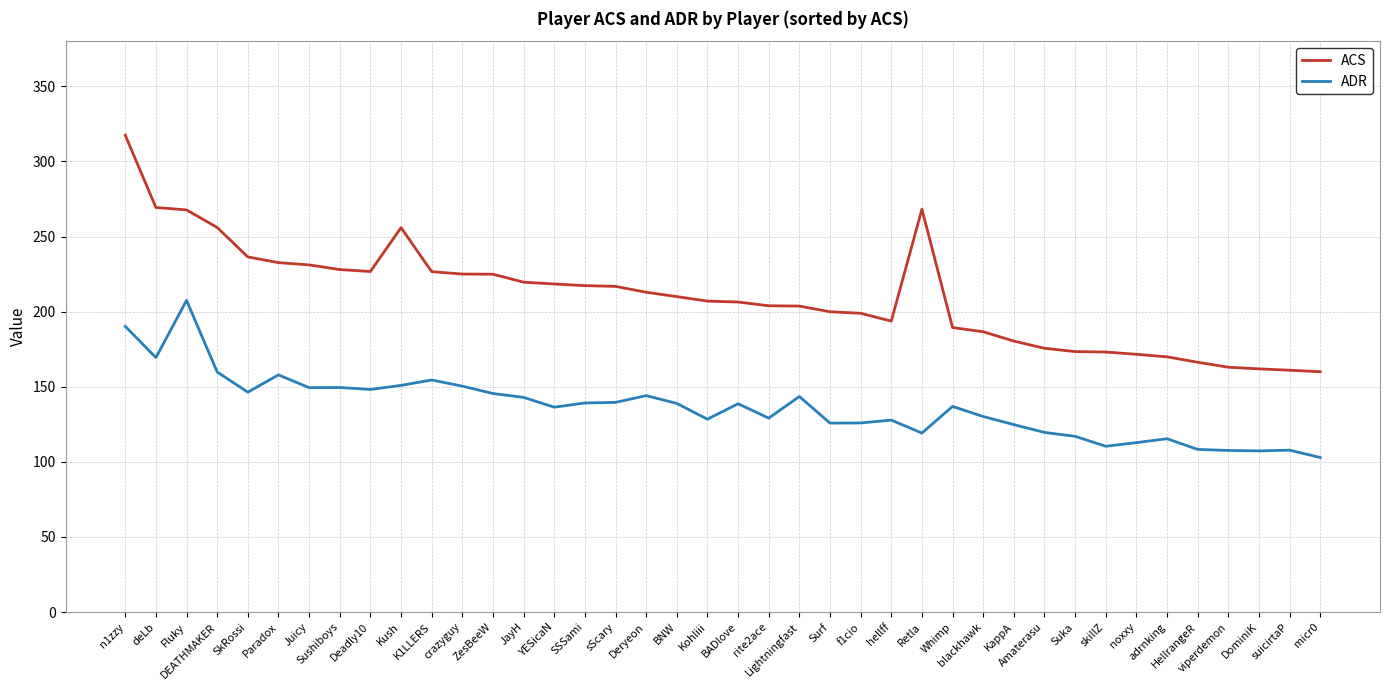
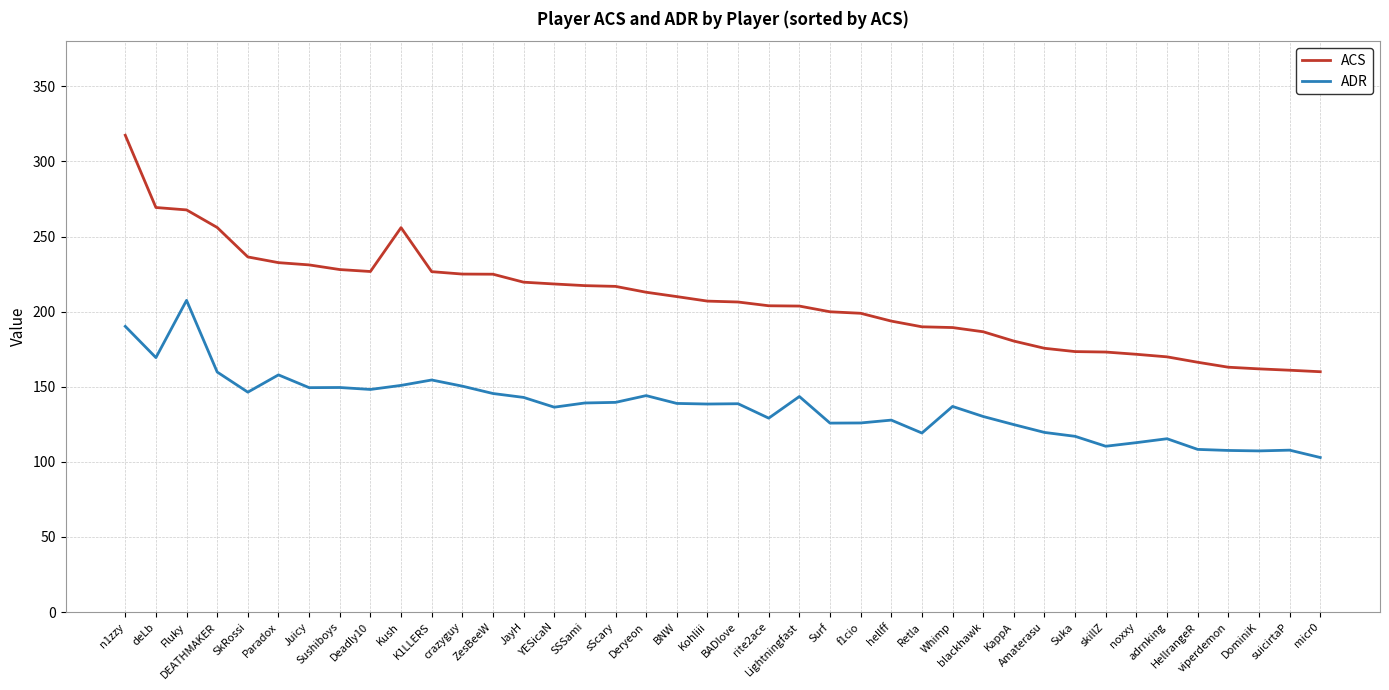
  {
    "ACS": {
      "n1zzy": 317,
      "deLb": 269,
      "Fluky": 268,
      "DEATHMAKER": 256,
      "SkRossi": 236,
      "Paradox": 233,
      "Juicy": 231,
      "Sushiboys": 228,
      "Deadly10": 227,
      "Kush": 256,
      "K1LLERS": 227,
      "crazyguy": 225,
      "ZesBeeW": 225,
      "JayH": 220,
      "YESicaN": 218,
      "SSSami": 217,
      "sScary": 217,
      "Deryeon": 213,
      "BNW": 210,
      "Kohliii": 207,
      "BADlove": 206,
      "rite2ace": 204,
      "Lightningfast": 204,
      "Surf": 200,
      "f1cio": 199,
      "hellff": 194,
-     "Retla": 268,
+     "Retla": 190,
      "Whimp": 189,
      "blackhawk": 187,
      "KappA": 180,
      "Amaterasu": 176,
      "Suka": 173,
      "skillZ": 173,
      "noxxy": 172,
      "adrnking": 170,
      "HellrangeR": 166,
      "viperdemon": 163,
      "DominiK": 162,
      "suicirtaP": 161,
      "micr0": 160
    },
    "ADR": {
      "n1zzy": 190,
      "deLb": 169,
      "Fluky": 208,
      "DEATHMAKER": 160,
      "SkRossi": 146,
      "Paradox": 158,
      "Juicy": 149,
      "Sushiboys": 150,
      "Deadly10": 148,
      "Kush": 151,
      "K1LLERS": 155,
      "crazyguy": 150,
      "ZesBeeW": 146,
      "JayH": 143,
      "YESicaN": 136,
      "SSSami": 139,
      "sScary": 140,
      "Deryeon": 144,
      "BNW": 139,
-     "Kohliii": 128,
+     "Kohliii": 139,
      "BADlove": 139,
      "rite2ace": 129,
      "Lightningfast": 144,
      "Surf": 126,
      "f1cio": 126,
      "hellff": 128,
      "Retla": 119,
      "Whimp": 137,
      "blackhawk": 130,
      "KappA": 125,
      "Amaterasu": 120,
      "Suka": 117,
      "skillZ": 110,
      "noxxy": 113,
      "adrnking": 115,
      "HellrangeR": 108,
      "viperdemon": 108,
      "DominiK": 107,
      "suicirtaP": 108,
      "micr0": 103
    }
  }
